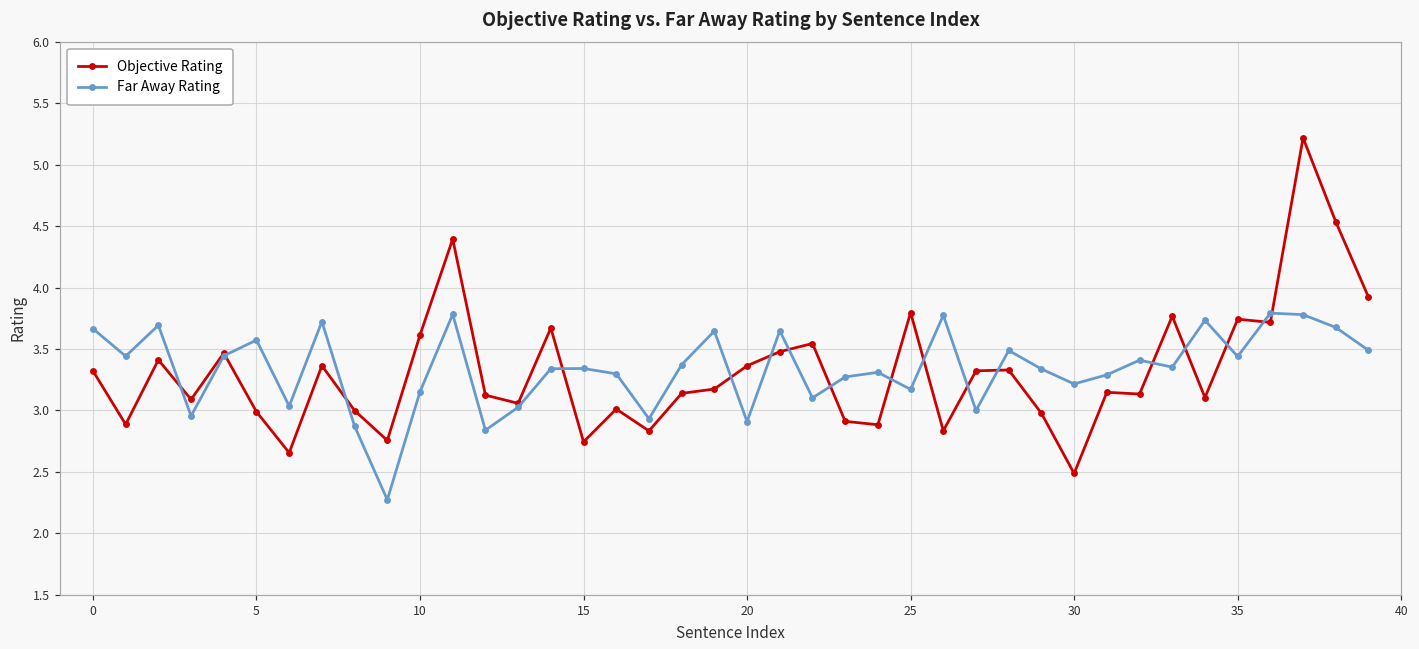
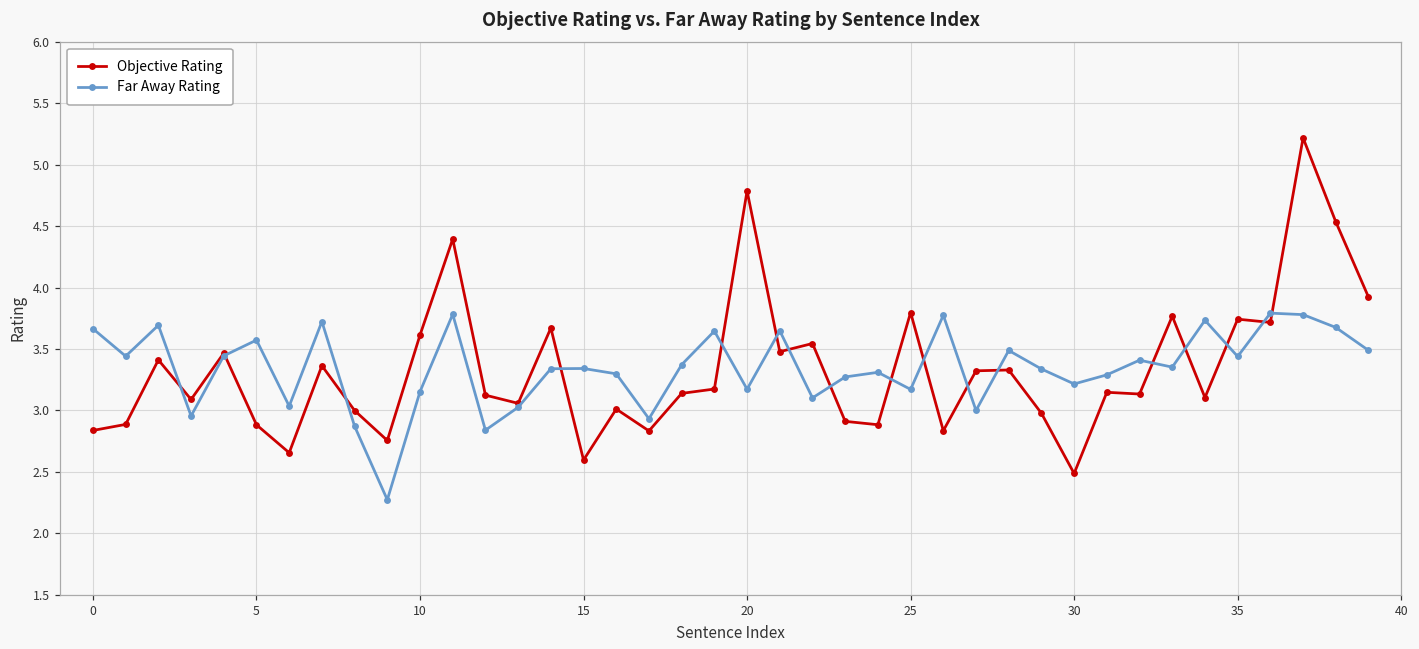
  {
    "Objective Rating": {
-     "0": 3.32,
-     "5": 2.99,
+     "0": 2.84,
+     "5": 2.88,
      "10": 3.61,
-     "15": 2.74,
-     "20": 3.36,
+     "15": 2.60,
+     "20": 4.79,
      "25": 3.80,
      "30": 2.49,
      "35": 3.74
    },
    "Far Away Rating": {
      "0": 3.66,
      "5": 3.57,
      "10": 3.15,
      "15": 3.34,
-     "20": 2.91,
+     "20": 3.17,
      "25": 3.17,
      "30": 3.22,
      "35": 3.44
    }
  }
